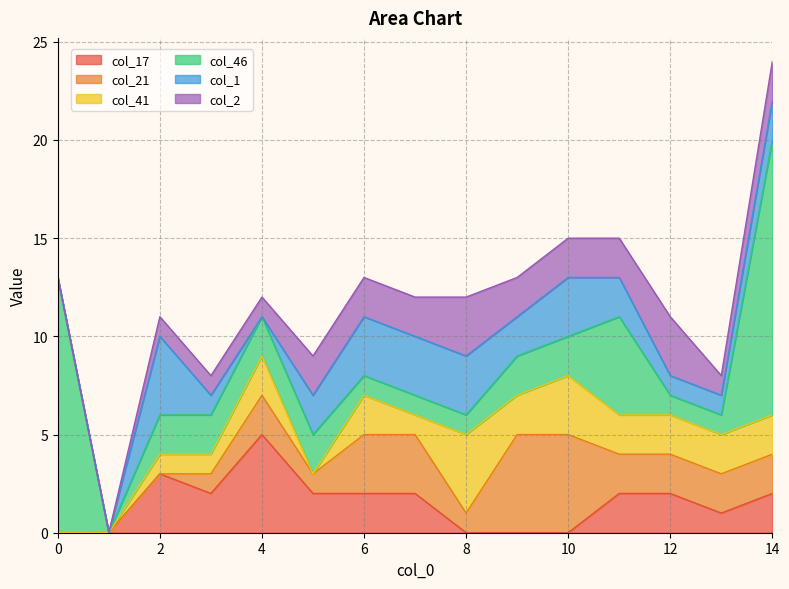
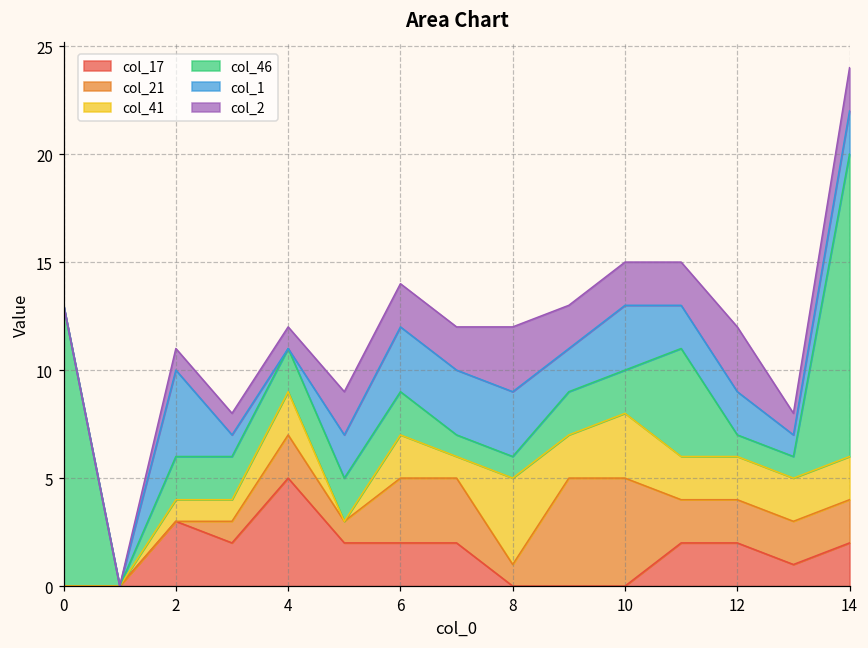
  {
    "col_41": {
      "2": 4,
      "4": 9,
      "6": 7,
      "8": 5,
      "10": 8,
      "12": 6,
      "14": 6
    },
    "col_46": {
      "2": 2,
-     "6": 1,
+     "6": 2,
      "8": 1,
      "10": 2,
      "12": 1,
      "14": 14
    },
    "col_1": {
      "2": 4,
      "6": 3,
      "8": 3,
      "10": 3,
-     "12": 1,
+     "12": 2,
      "14": 2
    },
    "col_2": {
      "2": 1,
      "4": 1,
      "6": 2,
      "8": 3,
      "10": 2,
      "12": 3,
      "14": 2
    }
  }
